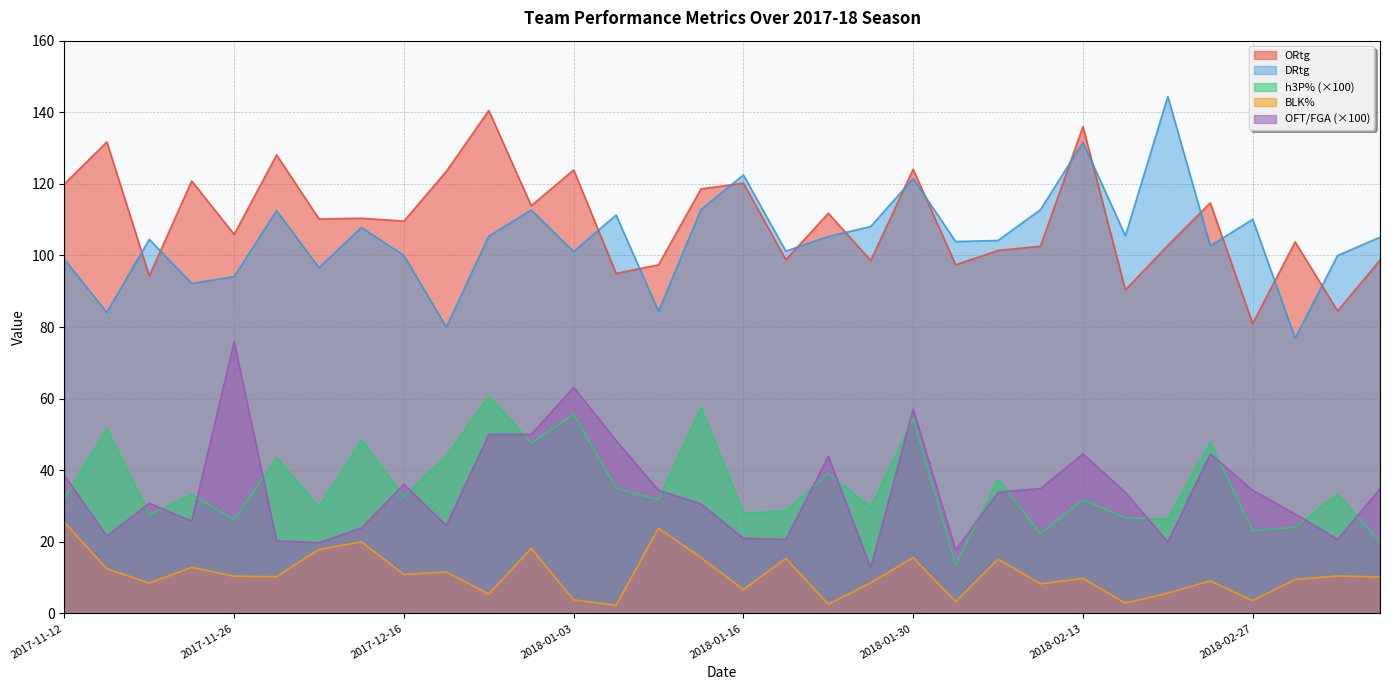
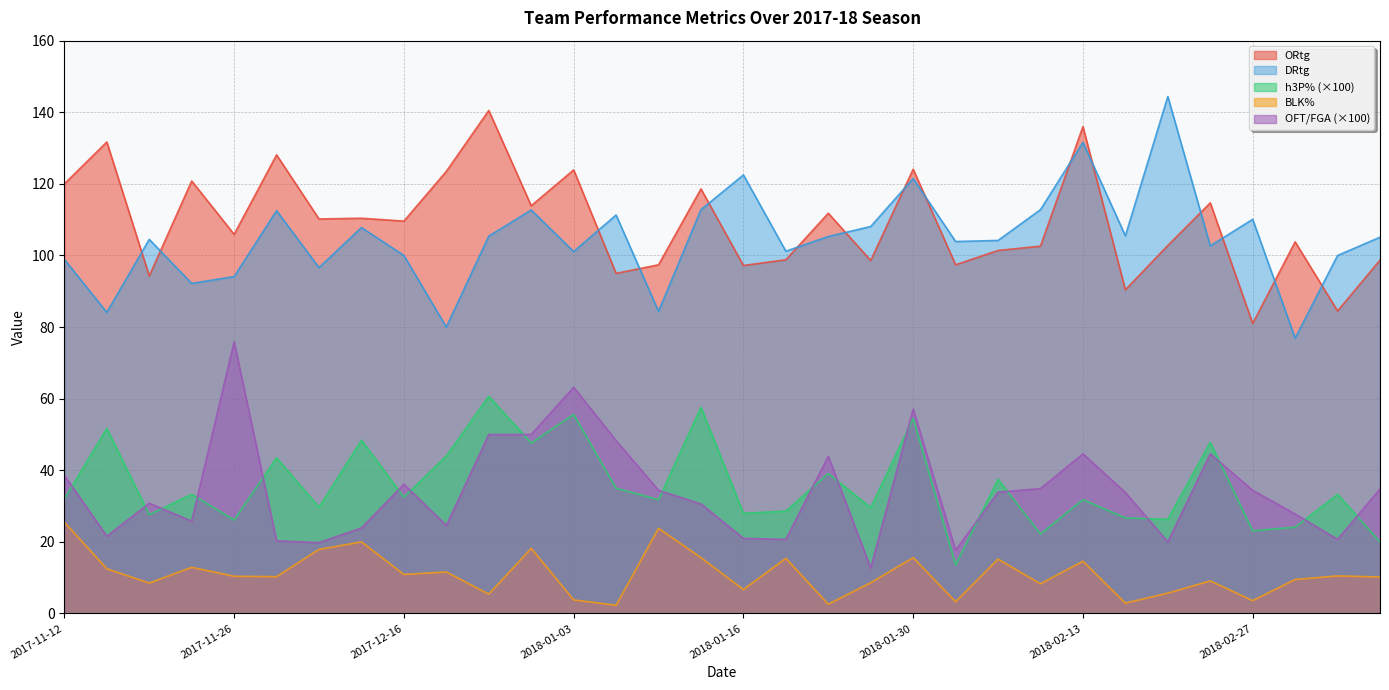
  {
    "ORtg": {
      "2017-11-12": 120,
      "2017-11-26": 106,
      "2017-12-16": 110,
      "2018-01-03": 124,
-     "2018-01-16": 120,
+     "2018-01-16": 97,
      "2018-01-30": 124,
      "2018-02-13": 136,
      "2018-02-27": 81
    },
    "DRtg": {
      "2017-11-12": 99,
      "2017-11-26": 94,
      "2017-12-16": 100,
      "2018-01-03": 101,
      "2018-01-16": 123,
      "2018-01-30": 122,
      "2018-02-13": 132,
      "2018-02-27": 110
    },
    "h3P% (×100)": {
      "2017-11-12": 32,
      "2017-11-26": 26,
      "2017-12-16": 33,
      "2018-01-03": 56,
      "2018-01-16": 28,
      "2018-01-30": 55,
      "2018-02-13": 32,
      "2018-02-27": 23
    },
    "BLK%": {
      "2017-11-12": 26,
      "2017-11-26": 10,
      "2017-12-16": 11,
      "2018-01-03": 4,
      "2018-01-16": 7,
      "2018-01-30": 16,
-     "2018-02-13": 10,
+     "2018-02-13": 15,
      "2018-02-27": 4
    },
    "OFT/FGA (×100)": {
      "2017-11-12": 39,
      "2017-11-26": 76,
      "2017-12-16": 36,
      "2018-01-03": 63,
      "2018-01-16": 21,
      "2018-01-30": 57,
      "2018-02-13": 45,
      "2018-02-27": 34
    }
  }
